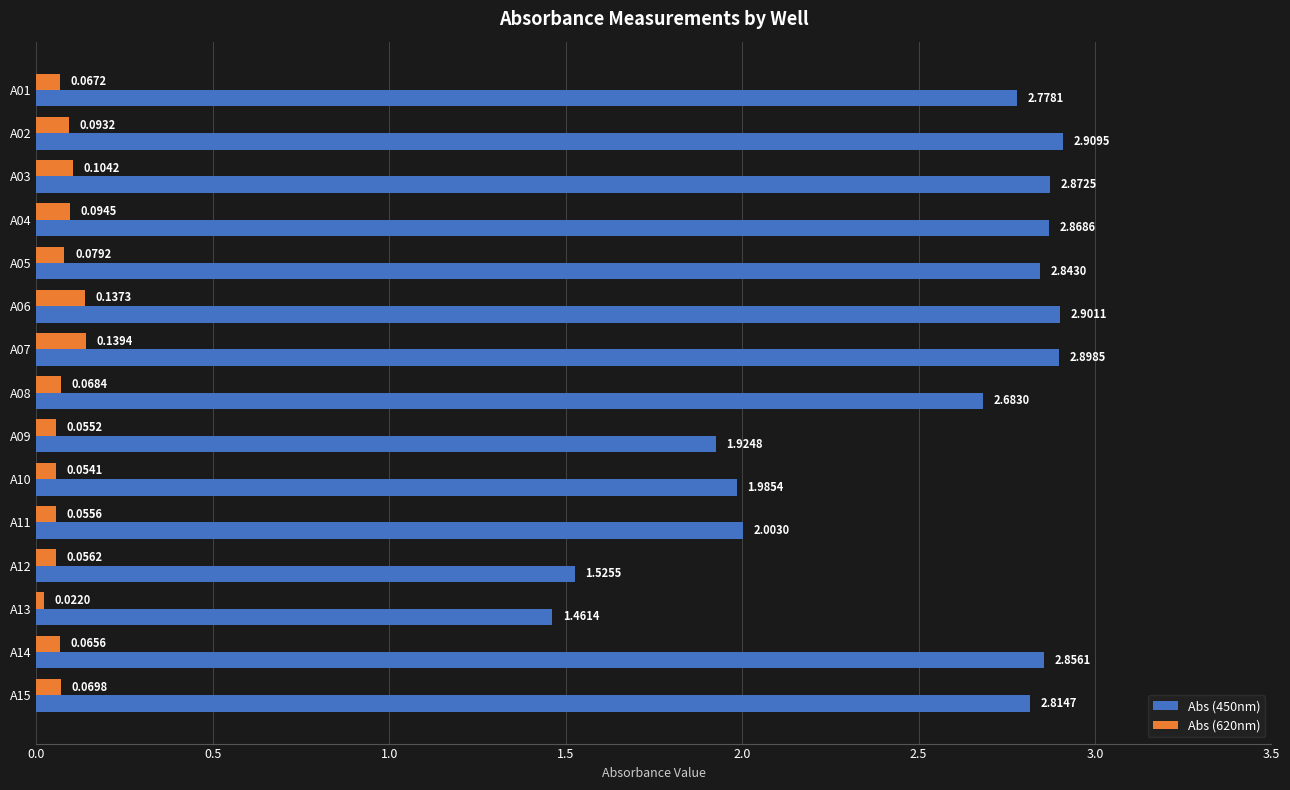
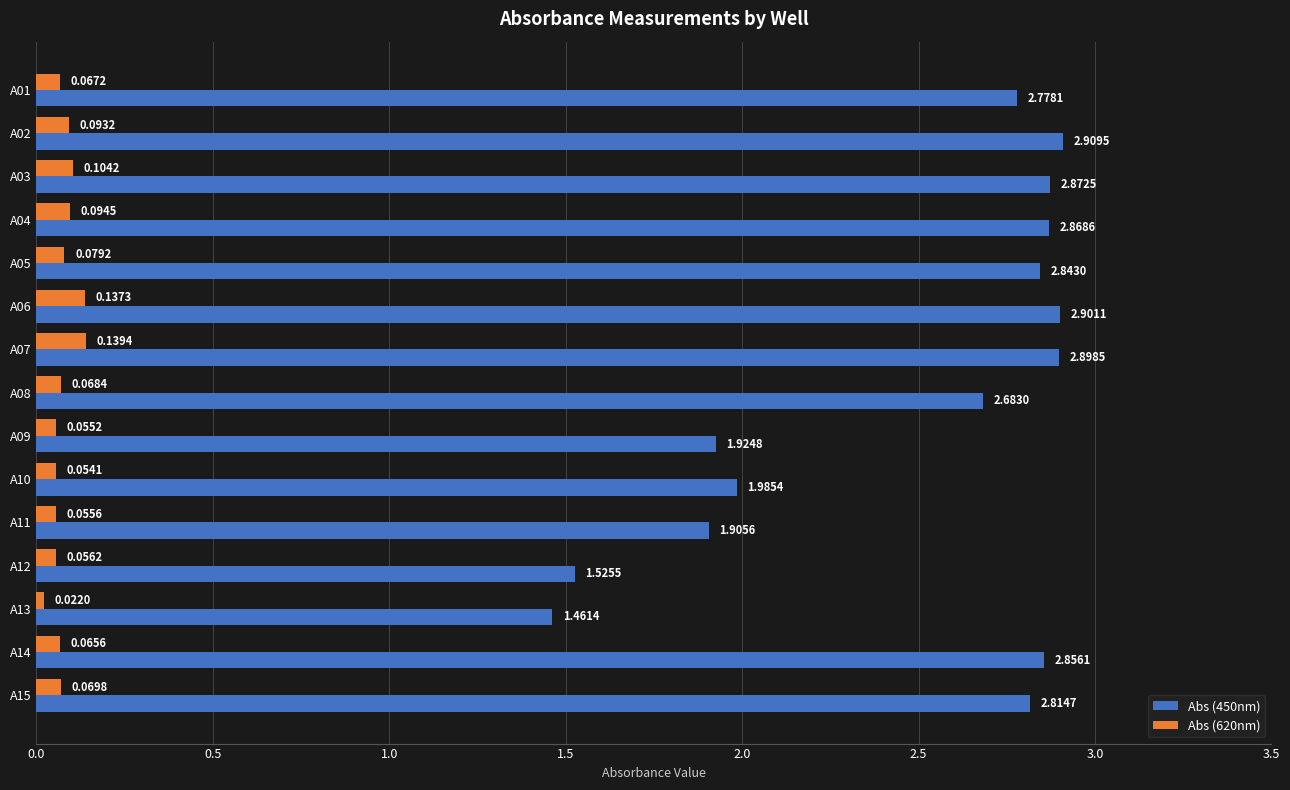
  {
    "Abs (450nm)": {
      "A01": 2.7781,
      "A02": 2.9095,
      "A03": 2.8725,
      "A04": 2.8686,
      "A05": 2.8430,
      "A06": 2.9011,
      "A07": 2.8985,
      "A08": 2.6830,
      "A09": 1.9248,
      "A10": 1.9854,
-     "A11": 2.0030,
+     "A11": 1.9056,
      "A12": 1.5255,
      "A13": 1.4614,
      "A14": 2.8561,
      "A15": 2.8147
    },
    "Abs (620nm)": {
      "A01": 0.0672,
      "A02": 0.0932,
      "A03": 0.1042,
      "A04": 0.0945,
      "A05": 0.0792,
      "A06": 0.1373,
      "A07": 0.1394,
      "A08": 0.0684,
      "A09": 0.0552,
      "A10": 0.0541,
      "A11": 0.0556,
      "A12": 0.0562,
      "A13": 0.0220,
      "A14": 0.0656,
      "A15": 0.0698
    }
  }
